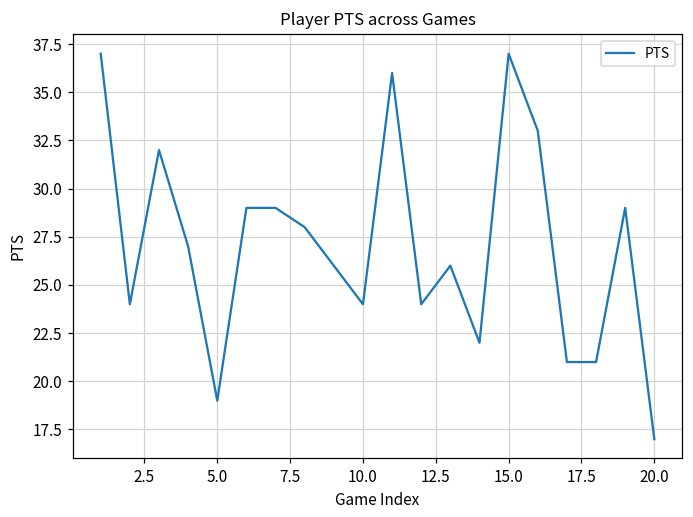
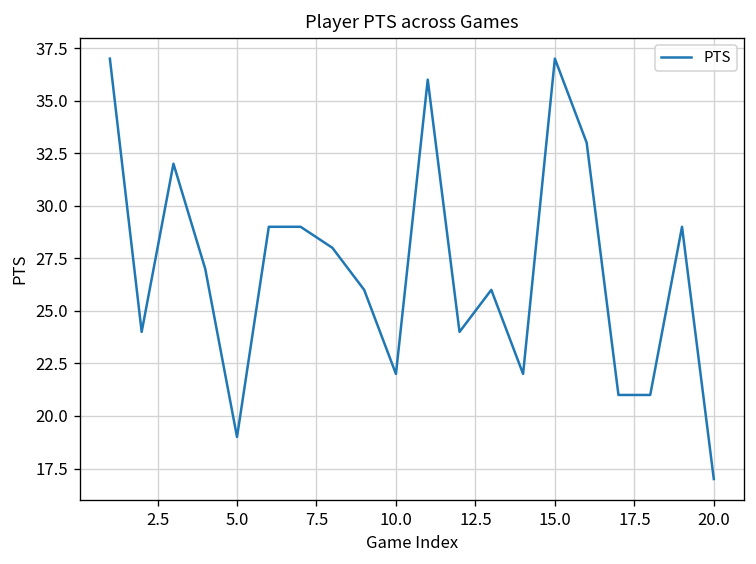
  {
    "5.0": 19,
-   "10.0": 24,
+   "10.0": 22,
    "15.0": 37,
    "20.0": 17
  }
